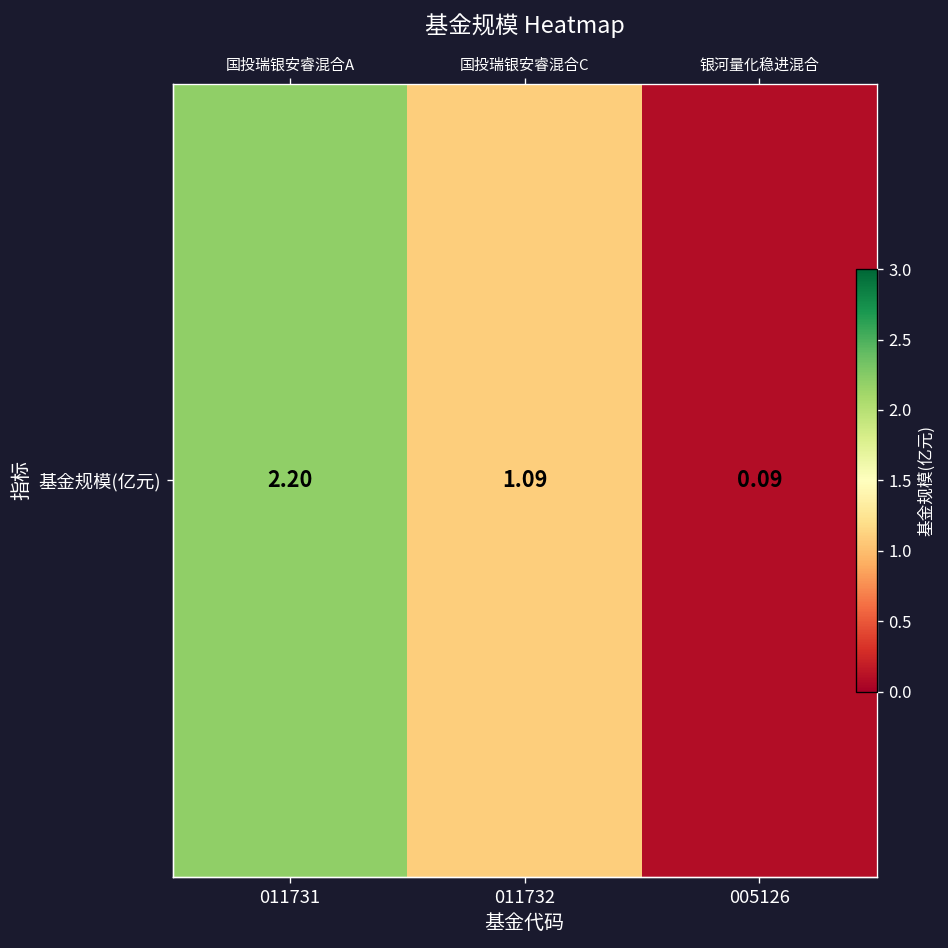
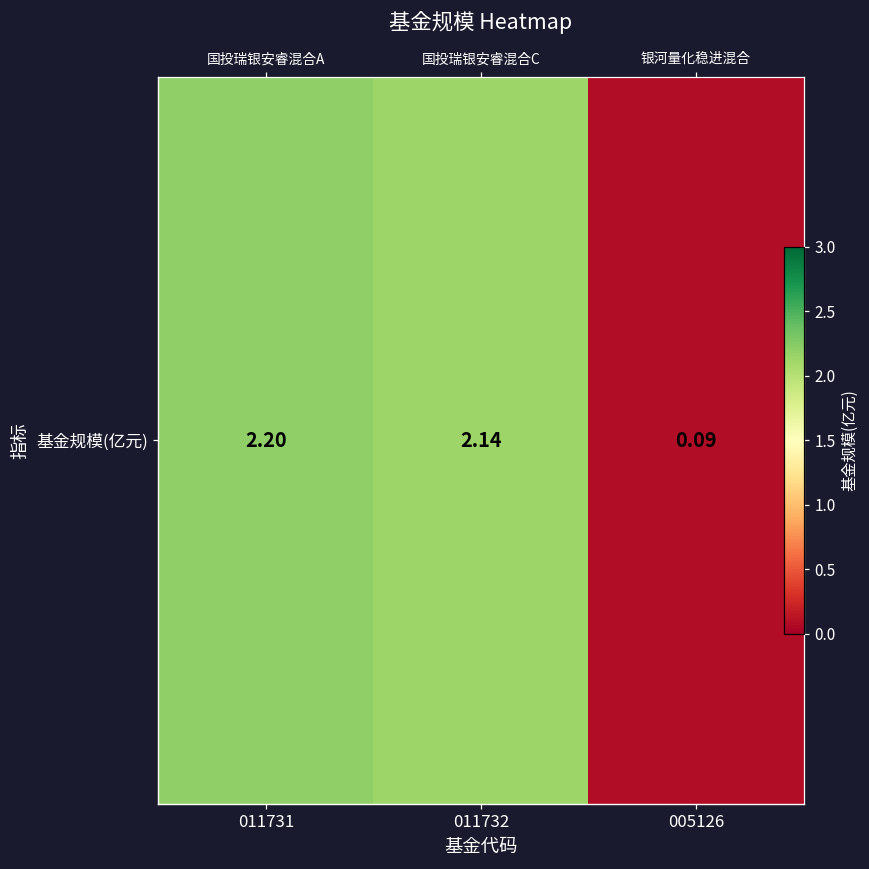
  {
    "基金规模(亿元)": {
      "011731": 2.20,
-     "011732": 1.09,
+     "011732": 2.14,
      "005126": 0.09
    }
  }
